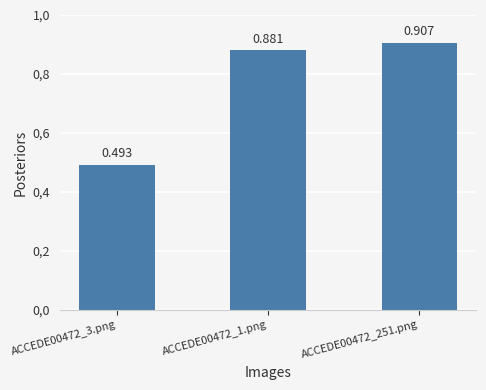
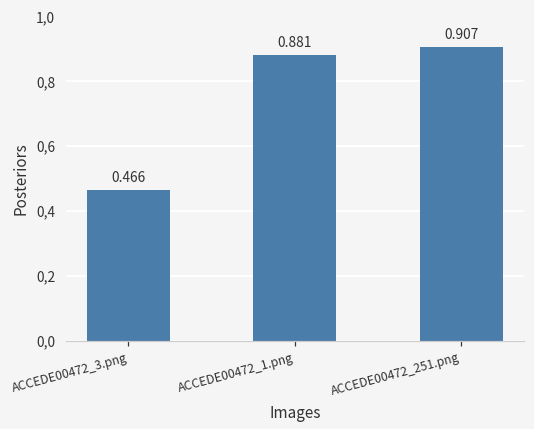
  {
-   "ACCEDE00472_3.png": 0.493,
+   "ACCEDE00472_3.png": 0.466,
    "ACCEDE00472_1.png": 0.881,
    "ACCEDE00472_251.png": 0.907
  }
